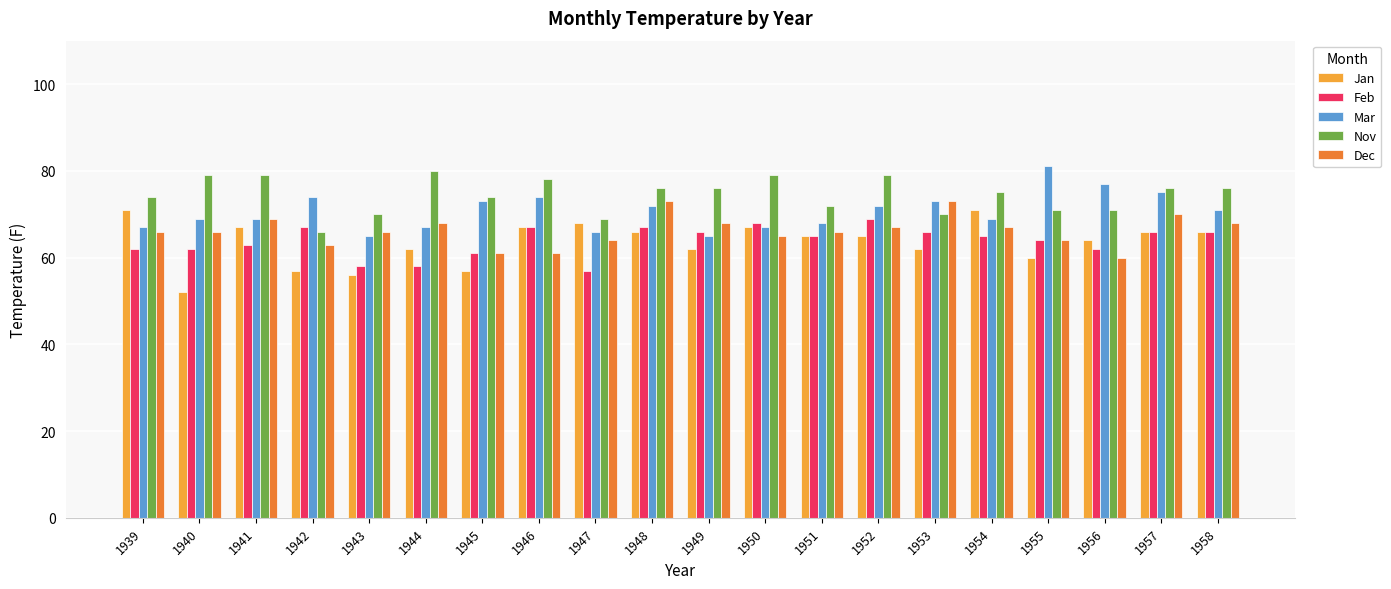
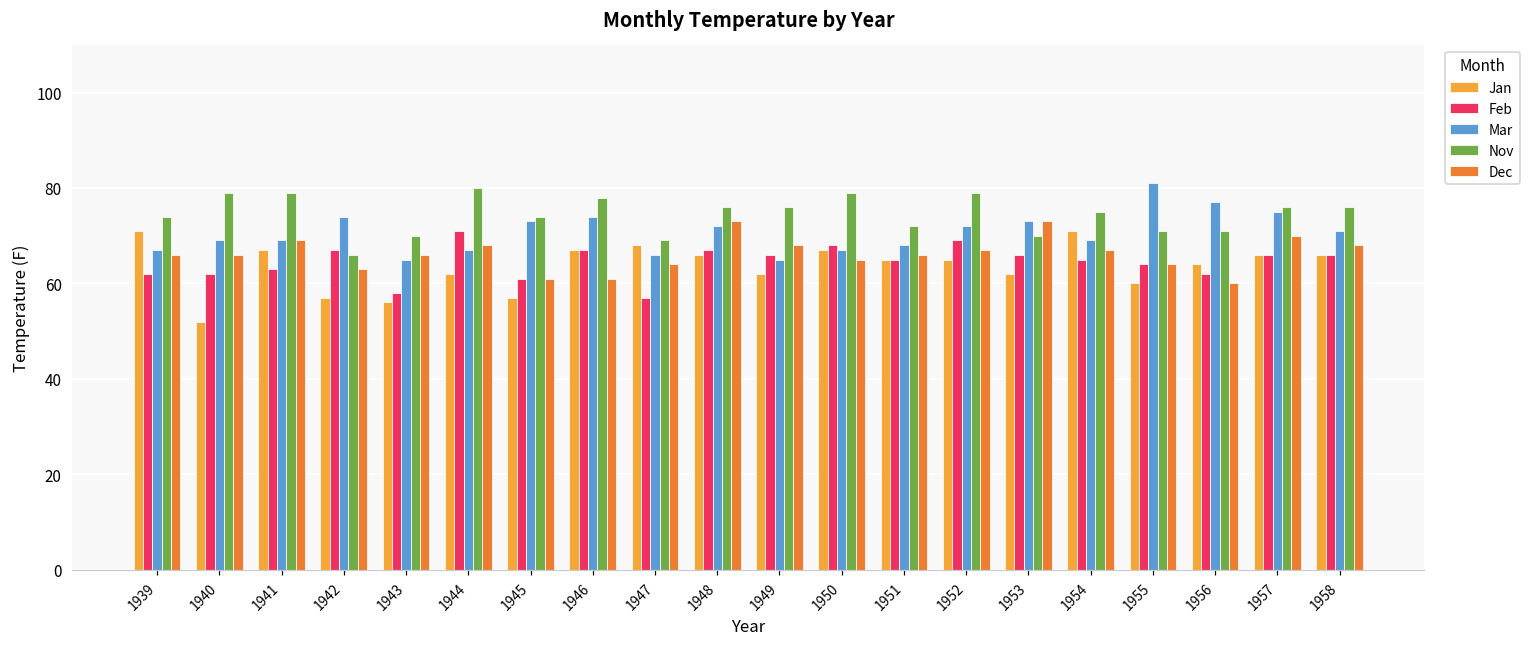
  {
    "Feb": {
      "1939": 62,
      "1940": 62,
      "1941": 63,
      "1942": 67,
      "1943": 58,
-     "1944": 58,
+     "1944": 71,
      "1945": 61,
      "1946": 67,
      "1947": 57,
      "1948": 67,
      "1949": 66,
      "1950": 68,
      "1951": 65,
      "1952": 69,
      "1953": 66,
      "1954": 65,
      "1955": 64,
      "1956": 62,
      "1957": 66,
      "1958": 66
    },
    "Mar": {
      "1939": 67,
      "1940": 69,
      "1941": 69,
      "1942": 74,
      "1943": 65,
      "1944": 67,
      "1945": 73,
      "1946": 74,
      "1947": 66,
      "1948": 72,
      "1949": 65,
      "1950": 67,
      "1951": 68,
      "1952": 72,
      "1953": 73,
      "1954": 69,
      "1955": 81,
      "1956": 77,
      "1957": 75,
      "1958": 71
    },
    "Nov": {
      "1939": 74,
      "1940": 79,
      "1941": 79,
      "1942": 66,
      "1943": 70,
      "1944": 80,
      "1945": 74,
      "1946": 78,
      "1947": 69,
      "1948": 76,
      "1949": 76,
      "1950": 79,
      "1951": 72,
      "1952": 79,
      "1953": 70,
      "1954": 75,
      "1955": 71,
      "1956": 71,
      "1957": 76,
      "1958": 76
    }
  }
